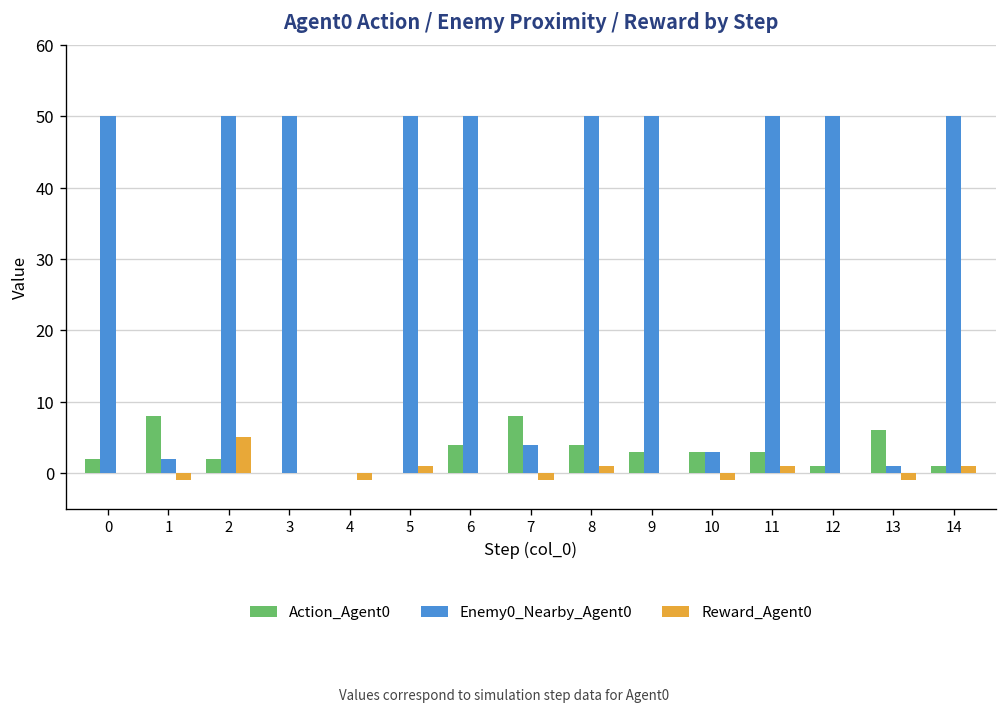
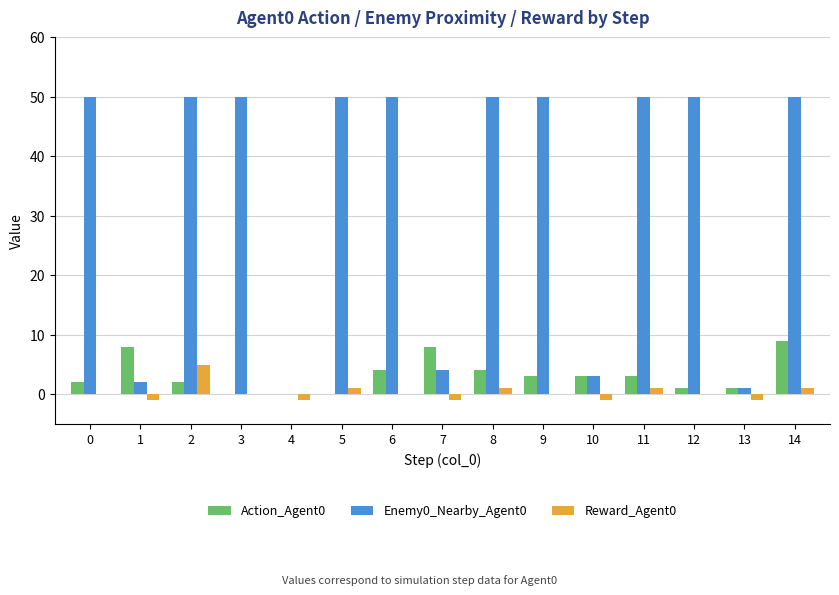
  {
    "Action_Agent0": {
      "0": 2,
      "1": 8,
      "2": 2,
      "3": 0,
      "4": 0,
      "5": 0,
      "6": 4,
      "7": 8,
      "8": 4,
      "9": 3,
      "10": 3,
      "11": 3,
      "12": 1,
-     "13": 6,
-     "14": 1
+     "13": 1,
+     "14": 9
    },
    "Enemy0_Nearby_Agent0": {
      "0": 50,
      "1": 2,
      "2": 50,
      "3": 50,
      "4": 0,
      "5": 50,
      "6": 50,
      "7": 4,
      "8": 50,
      "9": 50,
      "10": 3,
      "11": 50,
      "12": 50,
      "13": 1,
      "14": 50
    },
    "Reward_Agent0": {
      "0": 0,
      "1": -1,
      "2": 5,
      "3": 0,
      "4": -1,
      "5": 1,
      "6": 0,
      "7": -1,
      "8": 1,
      "9": 0,
      "10": -1,
      "11": 1,
      "12": 0,
      "13": -1,
      "14": 1
    }
  }
